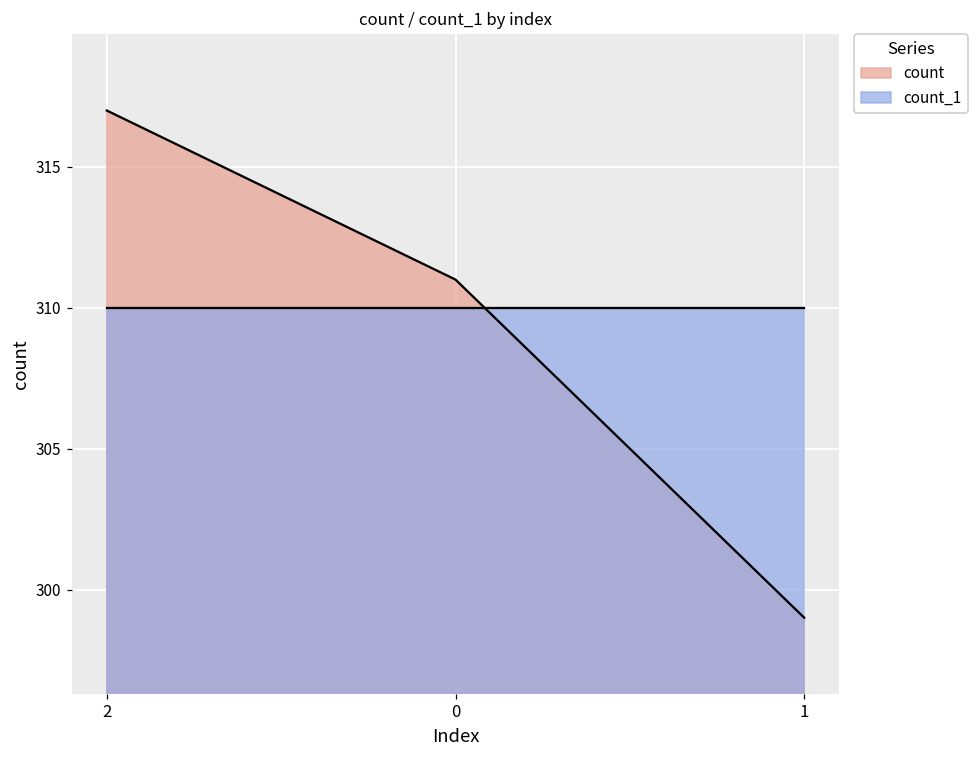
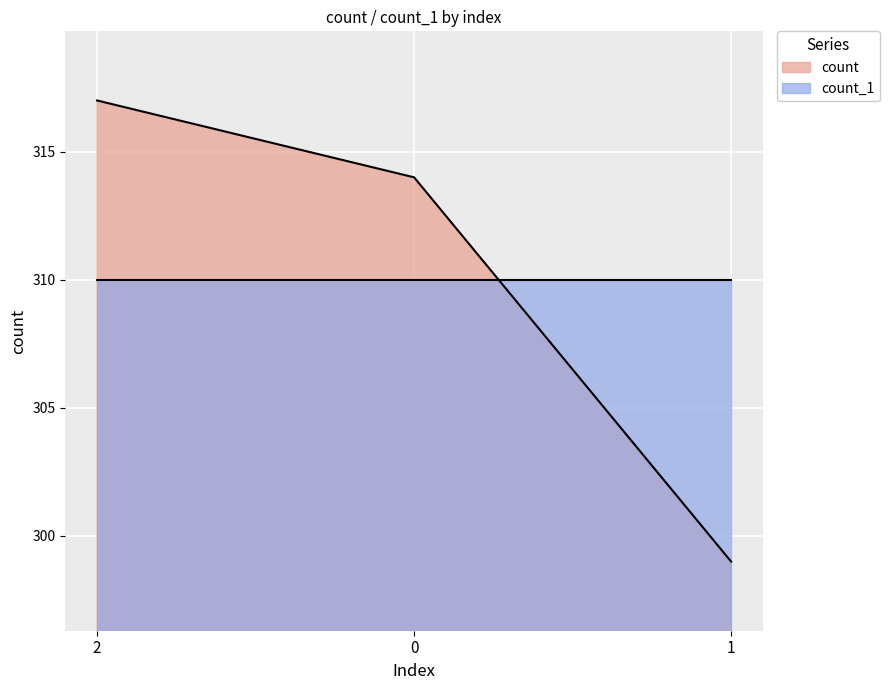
  {
    "count": {
      "2": 317,
-     "0": 311,
+     "0": 314,
      "1": 299
    },
    "count_1": {
      "2": 310,
      "0": 310,
      "1": 310
    }
  }
